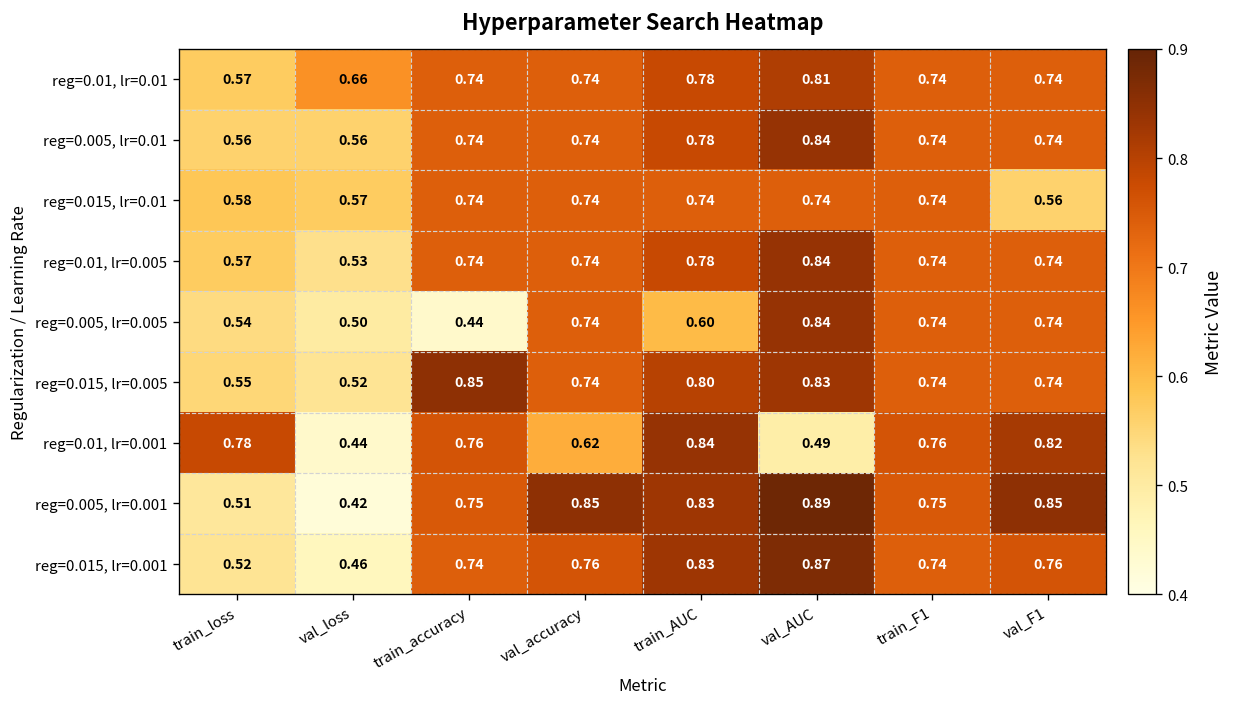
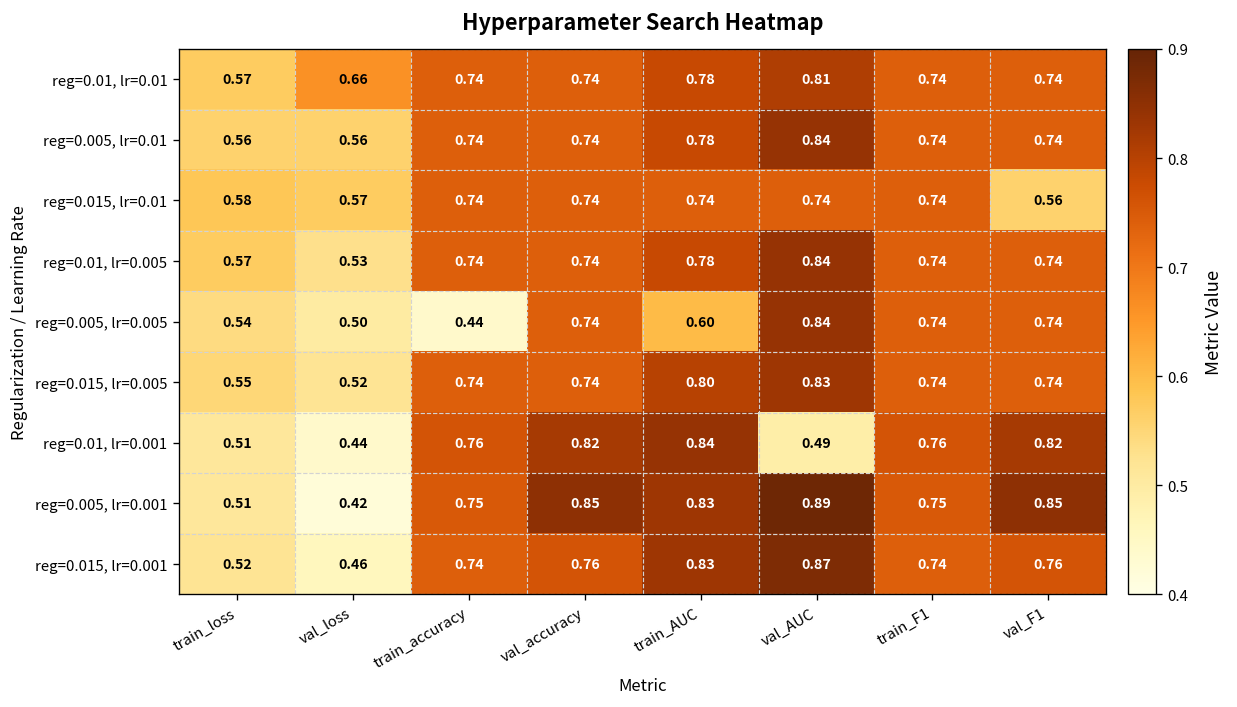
  {
    "reg=0.01, lr=0.01": {
      "train_loss": 0.57,
      "val_loss": 0.66,
      "train_accuracy": 0.74,
      "val_accuracy": 0.74,
      "train_AUC": 0.78,
      "val_AUC": 0.81,
      "train_F1": 0.74,
      "val_F1": 0.74
    },
    "reg=0.005, lr=0.01": {
      "train_loss": 0.56,
      "val_loss": 0.56,
      "train_accuracy": 0.74,
      "val_accuracy": 0.74,
      "train_AUC": 0.78,
      "val_AUC": 0.84,
      "train_F1": 0.74,
      "val_F1": 0.74
    },
    "reg=0.015, lr=0.01": {
      "train_loss": 0.58,
      "val_loss": 0.57,
      "train_accuracy": 0.74,
      "val_accuracy": 0.74,
      "train_AUC": 0.74,
      "val_AUC": 0.74,
      "train_F1": 0.74,
      "val_F1": 0.56
    },
    "reg=0.01, lr=0.005": {
      "train_loss": 0.57,
      "val_loss": 0.53,
      "train_accuracy": 0.74,
      "val_accuracy": 0.74,
      "train_AUC": 0.78,
      "val_AUC": 0.84,
      "train_F1": 0.74,
      "val_F1": 0.74
    },
    "reg=0.005, lr=0.005": {
      "train_loss": 0.54,
      "val_loss": 0.50,
      "train_accuracy": 0.44,
      "val_accuracy": 0.74,
      "train_AUC": 0.60,
      "val_AUC": 0.84,
      "train_F1": 0.74,
      "val_F1": 0.74
    },
    "reg=0.015, lr=0.005": {
      "train_loss": 0.55,
      "val_loss": 0.52,
-     "train_accuracy": 0.85,
+     "train_accuracy": 0.74,
      "val_accuracy": 0.74,
      "train_AUC": 0.80,
      "val_AUC": 0.83,
      "train_F1": 0.74,
      "val_F1": 0.74
    },
    "reg=0.01, lr=0.001": {
-     "train_loss": 0.78,
+     "train_loss": 0.51,
      "val_loss": 0.44,
      "train_accuracy": 0.76,
-     "val_accuracy": 0.62,
+     "val_accuracy": 0.82,
      "train_AUC": 0.84,
      "val_AUC": 0.49,
      "train_F1": 0.76,
      "val_F1": 0.82
    },
    "reg=0.005, lr=0.001": {
      "train_loss": 0.51,
      "val_loss": 0.42,
      "train_accuracy": 0.75,
      "val_accuracy": 0.85,
      "train_AUC": 0.83,
      "val_AUC": 0.89,
      "train_F1": 0.75,
      "val_F1": 0.85
    },
    "reg=0.015, lr=0.001": {
      "train_loss": 0.52,
      "val_loss": 0.46,
      "train_accuracy": 0.74,
      "val_accuracy": 0.76,
      "train_AUC": 0.83,
      "val_AUC": 0.87,
      "train_F1": 0.74,
      "val_F1": 0.76
    }
  }
